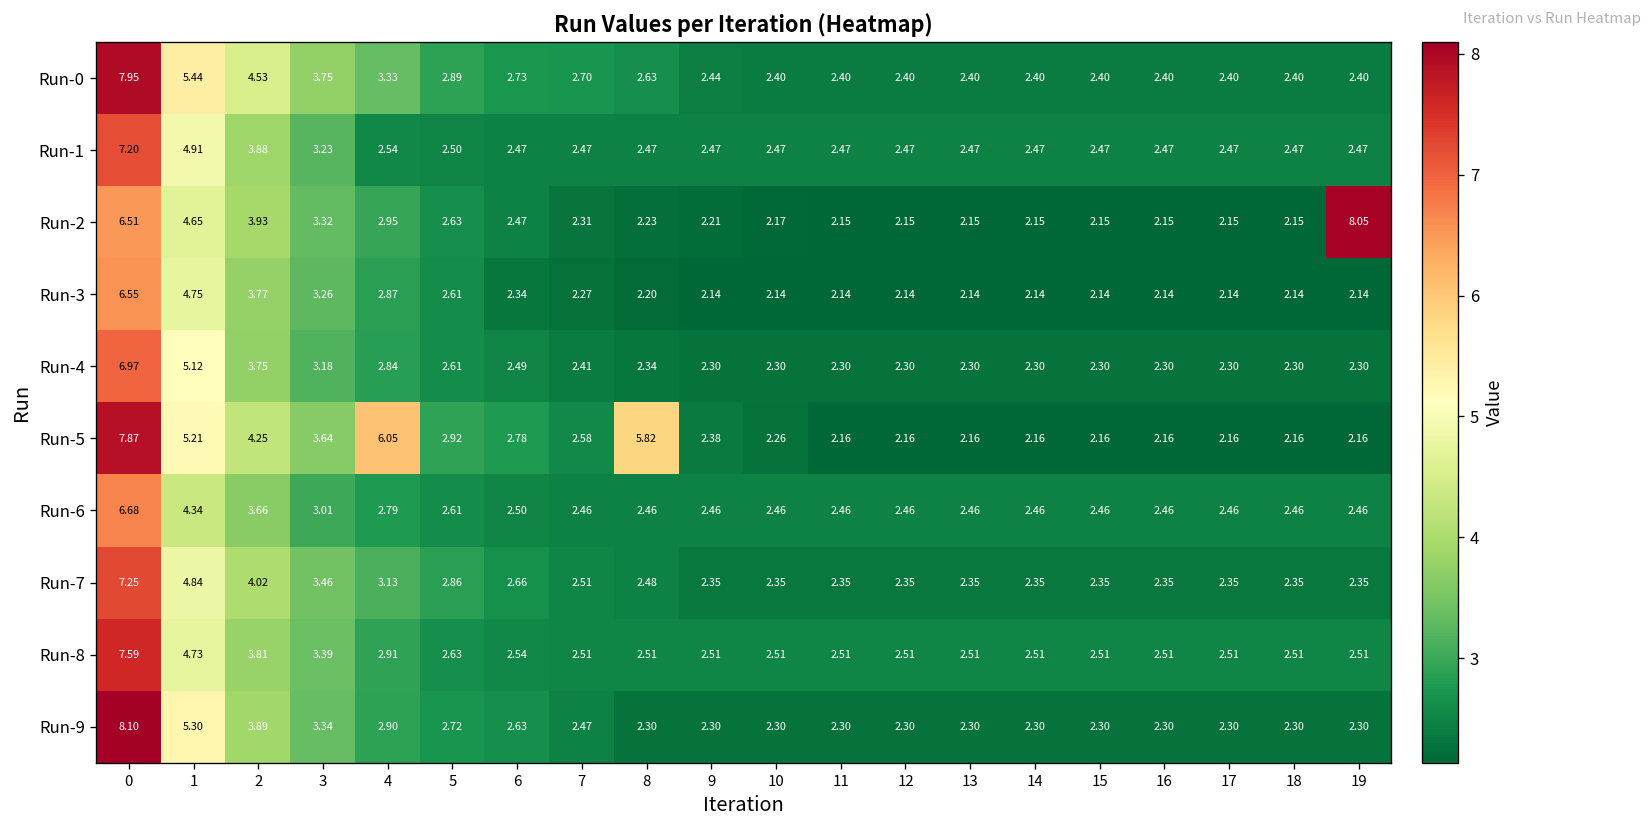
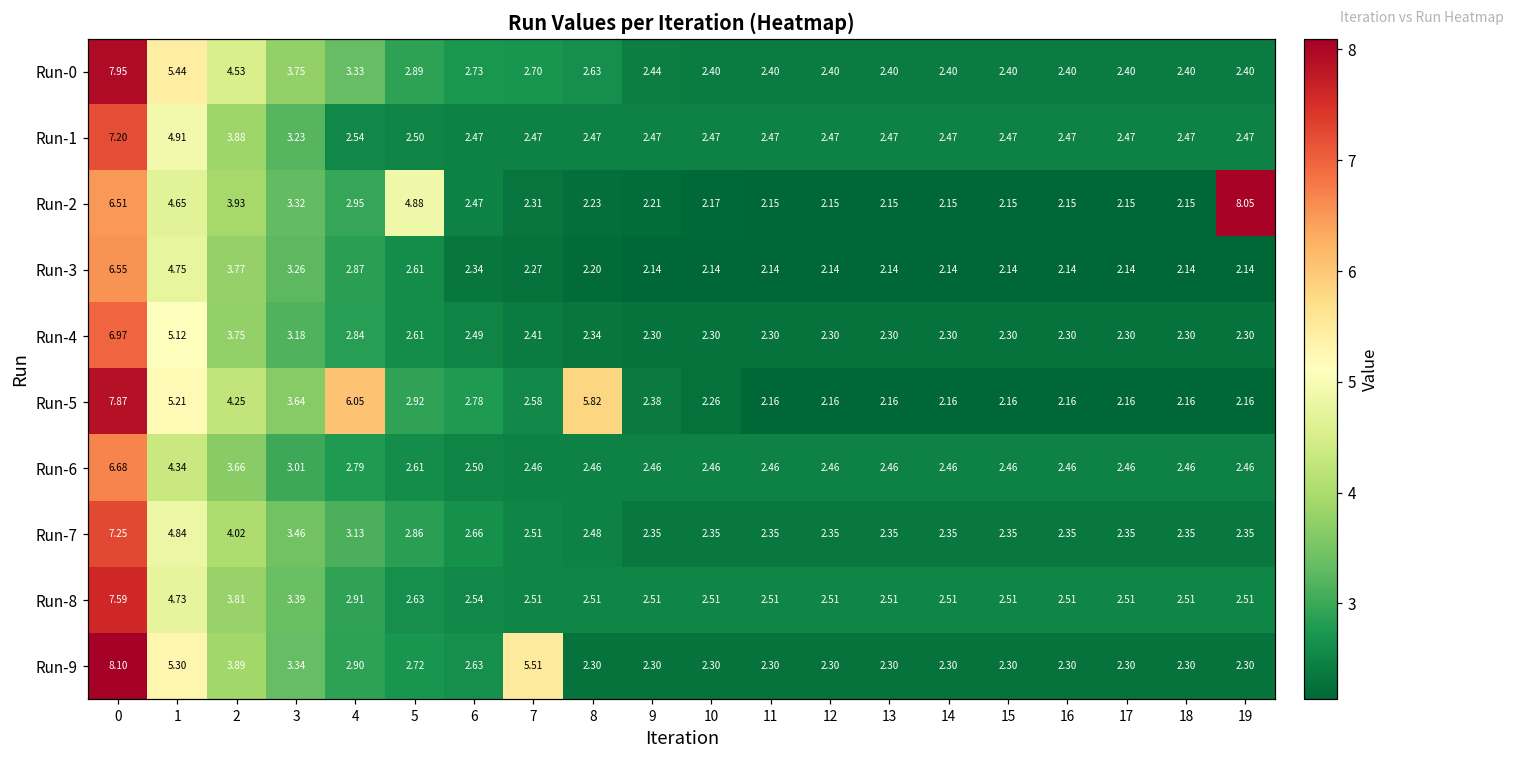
  {
    "Run-0": {
      "0": 7.95,
      "1": 5.44,
      "2": 4.53,
      "3": 3.75,
      "4": 3.33,
      "5": 2.89,
      "6": 2.73,
      "7": 2.70,
      "8": 2.63,
      "9": 2.44,
      "10": 2.40,
      "11": 2.40,
      "12": 2.40,
      "13": 2.40,
      "14": 2.40,
      "15": 2.40,
      "16": 2.40,
      "17": 2.40,
      "18": 2.40,
      "19": 2.40
    },
    "Run-1": {
      "0": 7.20,
      "1": 4.91,
      "2": 3.88,
      "3": 3.23,
      "4": 2.54,
      "5": 2.50,
      "6": 2.47,
      "7": 2.47,
      "8": 2.47,
      "9": 2.47,
      "10": 2.47,
      "11": 2.47,
      "12": 2.47,
      "13": 2.47,
      "14": 2.47,
      "15": 2.47,
      "16": 2.47,
      "17": 2.47,
      "18": 2.47,
      "19": 2.47
    },
    "Run-2": {
      "0": 6.51,
      "1": 4.65,
      "2": 3.93,
      "3": 3.32,
      "4": 2.95,
-     "5": 2.63,
+     "5": 4.88,
      "6": 2.47,
      "7": 2.31,
      "8": 2.23,
      "9": 2.21,
      "10": 2.17,
      "11": 2.15,
      "12": 2.15,
      "13": 2.15,
      "14": 2.15,
      "15": 2.15,
      "16": 2.15,
      "17": 2.15,
      "18": 2.15,
      "19": 8.05
    },
    "Run-3": {
      "0": 6.55,
      "1": 4.75,
      "2": 3.77,
      "3": 3.26,
      "4": 2.87,
      "5": 2.61,
      "6": 2.34,
      "7": 2.27,
      "8": 2.20,
      "9": 2.14,
      "10": 2.14,
      "11": 2.14,
      "12": 2.14,
      "13": 2.14,
      "14": 2.14,
      "15": 2.14,
      "16": 2.14,
      "17": 2.14,
      "18": 2.14,
      "19": 2.14
    },
    "Run-4": {
      "0": 6.97,
      "1": 5.12,
      "2": 3.75,
      "3": 3.18,
      "4": 2.84,
      "5": 2.61,
      "6": 2.49,
      "7": 2.41,
      "8": 2.34,
      "9": 2.30,
      "10": 2.30,
      "11": 2.30,
      "12": 2.30,
      "13": 2.30,
      "14": 2.30,
      "15": 2.30,
      "16": 2.30,
      "17": 2.30,
      "18": 2.30,
      "19": 2.30
    },
    "Run-5": {
      "0": 7.87,
      "1": 5.21,
      "2": 4.25,
      "3": 3.64,
      "4": 6.05,
      "5": 2.92,
      "6": 2.78,
      "7": 2.58,
      "8": 5.82,
      "9": 2.38,
      "10": 2.26,
      "11": 2.16,
      "12": 2.16,
      "13": 2.16,
      "14": 2.16,
      "15": 2.16,
      "16": 2.16,
      "17": 2.16,
      "18": 2.16,
      "19": 2.16
    },
    "Run-6": {
      "0": 6.68,
      "1": 4.34,
      "2": 3.66,
      "3": 3.01,
      "4": 2.79,
      "5": 2.61,
      "6": 2.50,
      "7": 2.46,
      "8": 2.46,
      "9": 2.46,
      "10": 2.46,
      "11": 2.46,
      "12": 2.46,
      "13": 2.46,
      "14": 2.46,
      "15": 2.46,
      "16": 2.46,
      "17": 2.46,
      "18": 2.46,
      "19": 2.46
    },
    "Run-7": {
      "0": 7.25,
      "1": 4.84,
      "2": 4.02,
      "3": 3.46,
      "4": 3.13,
      "5": 2.86,
      "6": 2.66,
      "7": 2.51,
      "8": 2.48,
      "9": 2.35,
      "10": 2.35,
      "11": 2.35,
      "12": 2.35,
      "13": 2.35,
      "14": 2.35,
      "15": 2.35,
      "16": 2.35,
      "17": 2.35,
      "18": 2.35,
      "19": 2.35
    },
    "Run-8": {
      "0": 7.59,
      "1": 4.73,
      "2": 3.81,
      "3": 3.39,
      "4": 2.91,
      "5": 2.63,
      "6": 2.54,
      "7": 2.51,
      "8": 2.51,
      "9": 2.51,
      "10": 2.51,
      "11": 2.51,
      "12": 2.51,
      "13": 2.51,
      "14": 2.51,
      "15": 2.51,
      "16": 2.51,
      "17": 2.51,
      "18": 2.51,
      "19": 2.51
    },
    "Run-9": {
      "0": 8.10,
      "1": 5.30,
      "2": 3.89,
      "3": 3.34,
      "4": 2.90,
      "5": 2.72,
      "6": 2.63,
-     "7": 2.47,
+     "7": 5.51,
      "8": 2.30,
      "9": 2.30,
      "10": 2.30,
      "11": 2.30,
      "12": 2.30,
      "13": 2.30,
      "14": 2.30,
      "15": 2.30,
      "16": 2.30,
      "17": 2.30,
      "18": 2.30,
      "19": 2.30
    }
  }
